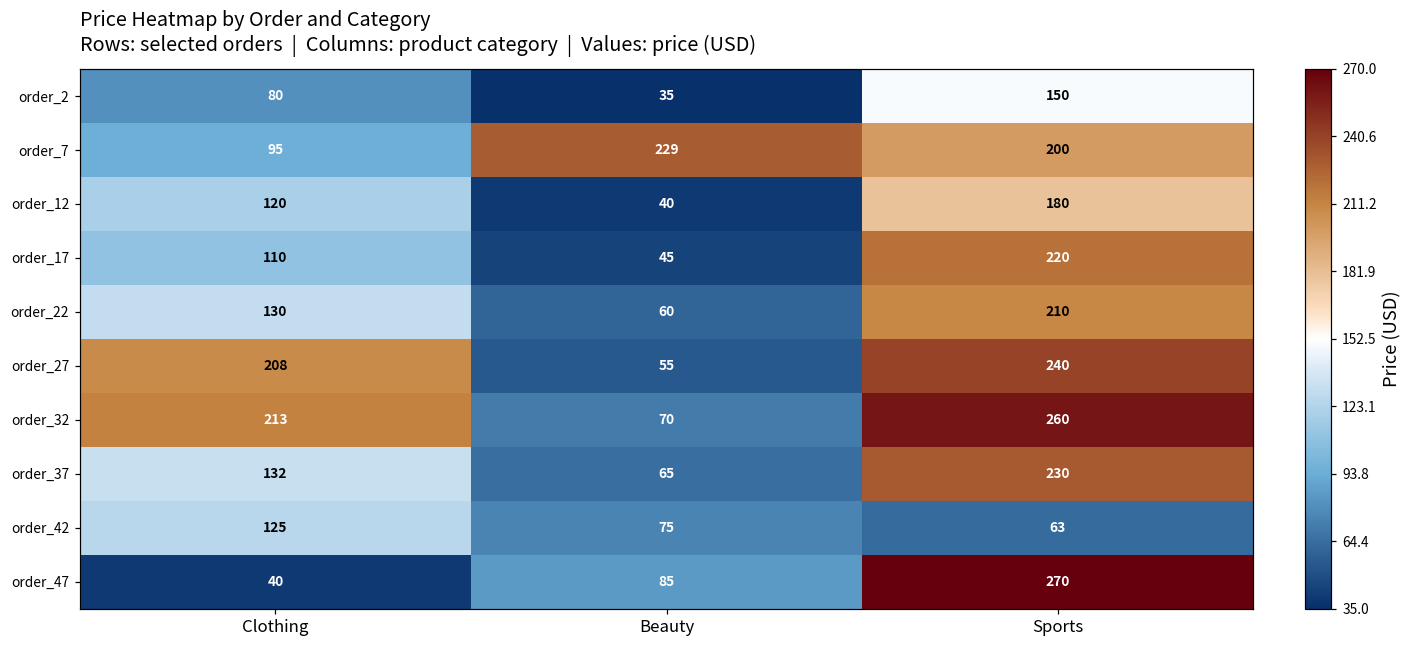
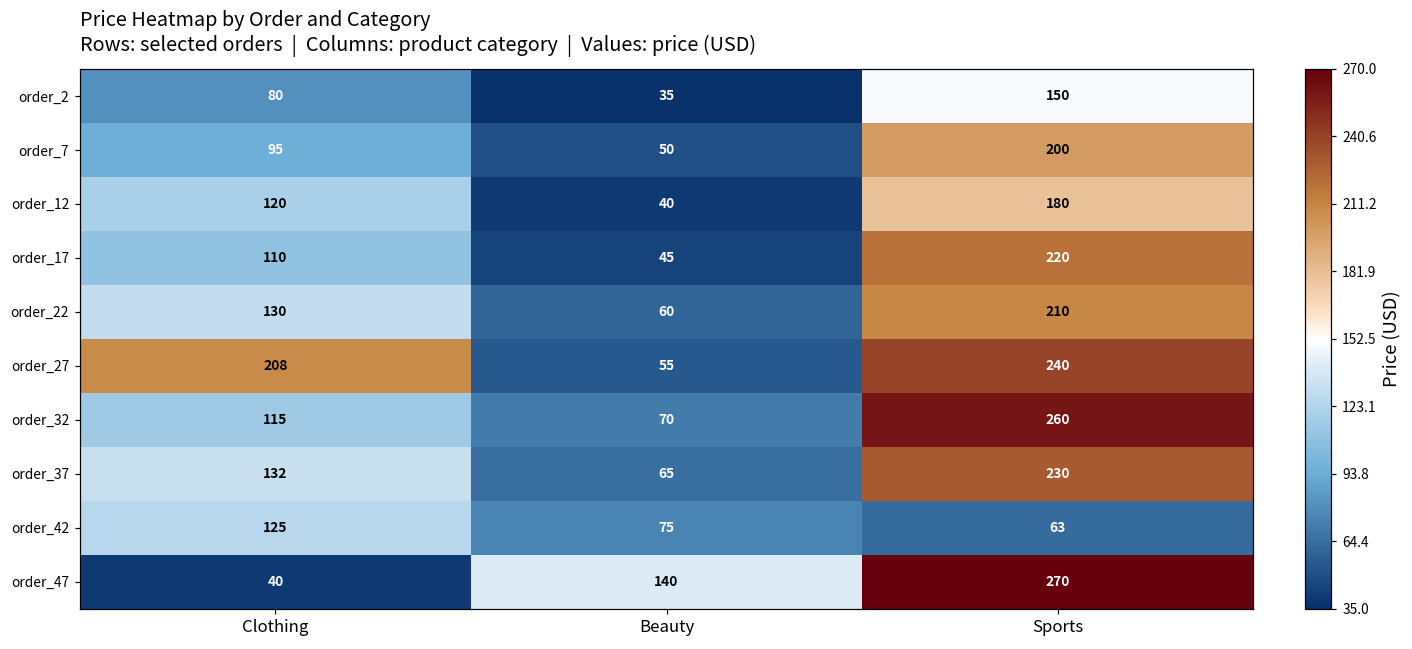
  {
    "order_2": {
      "Clothing": 80,
      "Beauty": 35,
      "Sports": 150
    },
    "order_7": {
      "Clothing": 95,
-     "Beauty": 229,
+     "Beauty": 50,
      "Sports": 200
    },
    "order_12": {
      "Clothing": 120,
      "Beauty": 40,
      "Sports": 180
    },
    "order_17": {
      "Clothing": 110,
      "Beauty": 45,
      "Sports": 220
    },
    "order_22": {
      "Clothing": 130,
      "Beauty": 60,
      "Sports": 210
    },
    "order_27": {
      "Clothing": 208,
      "Beauty": 55,
      "Sports": 240
    },
    "order_32": {
-     "Clothing": 213,
+     "Clothing": 115,
      "Beauty": 70,
      "Sports": 260
    },
    "order_37": {
      "Clothing": 132,
      "Beauty": 65,
      "Sports": 230
    },
    "order_42": {
      "Clothing": 125,
      "Beauty": 75,
      "Sports": 63
    },
    "order_47": {
      "Clothing": 40,
-     "Beauty": 85,
+     "Beauty": 140,
      "Sports": 270
    }
  }
